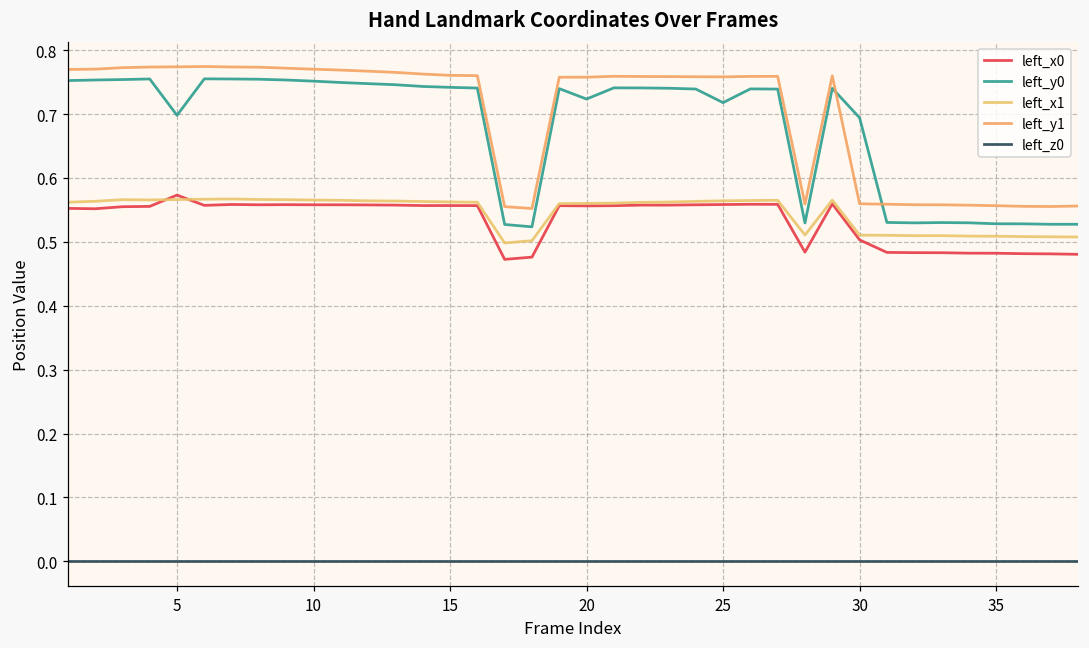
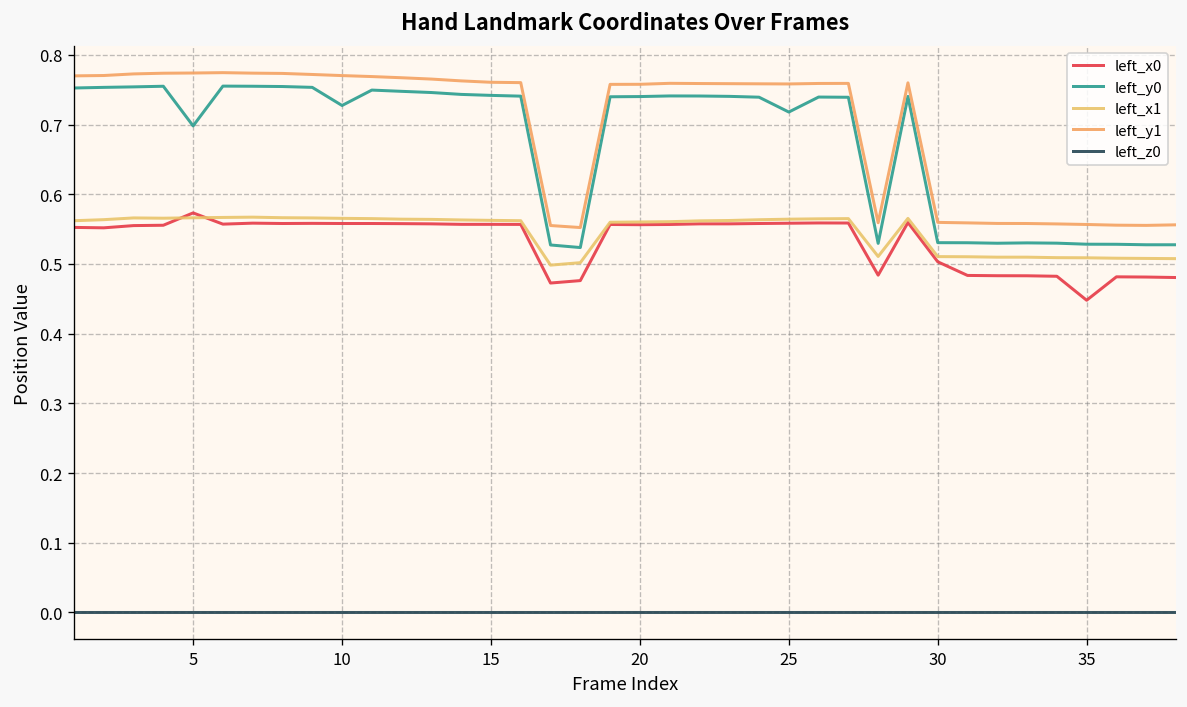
  {
    "left_x0": {
      "5": 0.57,
      "10": 0.56,
      "15": 0.56,
      "25": 0.56,
      "30": 0.50,
-     "35": 0.48
+     "35": 0.45
    },
    "left_y0": {
      "5": 0.70,
-     "10": 0.75,
+     "10": 0.73,
      "15": 0.74,
-     "20": 0.72,
+     "20": 0.74,
      "25": 0.72,
-     "30": 0.69,
+     "30": 0.53,
      "35": 0.53
    },
    "left_z0": {
      "5": 0.00,
      "10": 0.00,
      "15": 0.00,
      "20": 0.00,
      "25": 0.00,
      "30": 0.00,
      "35": 0.00
    }
  }
